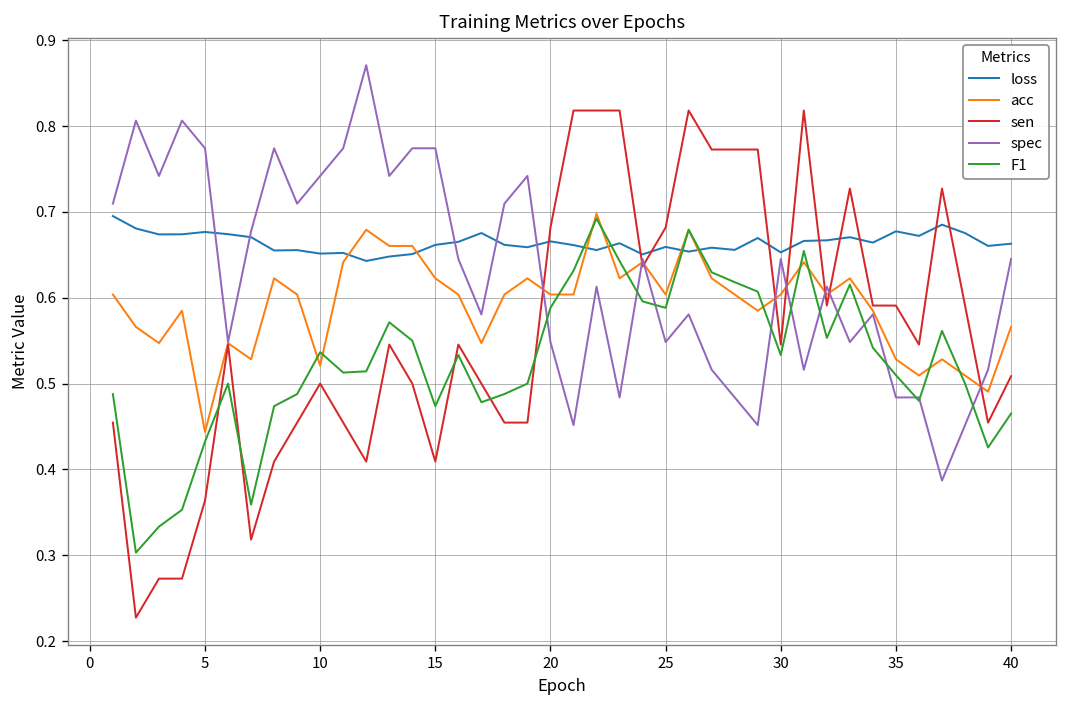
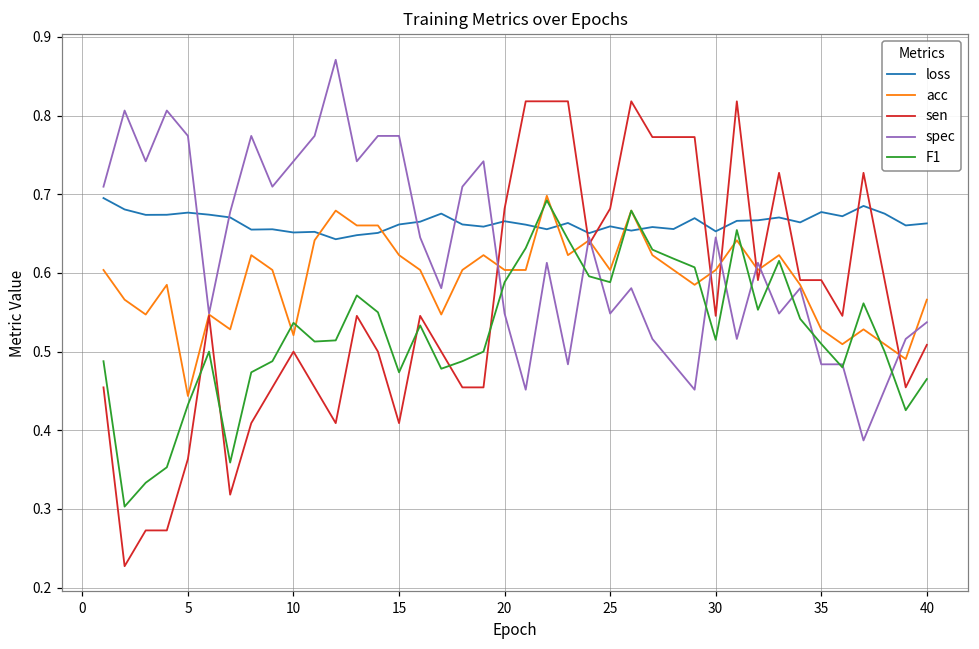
  {
    "loss": {
      "5": 0.68,
      "10": 0.65,
      "15": 0.66,
      "20": 0.67,
      "25": 0.66,
      "30": 0.65,
      "35": 0.68,
      "40": 0.66
    },
    "acc": {
      "5": 0.44,
      "10": 0.52,
      "15": 0.62,
      "20": 0.60,
      "25": 0.60,
      "30": 0.60,
      "35": 0.53,
      "40": 0.57
    },
    "sen": {
      "5": 0.36,
      "10": 0.50,
      "15": 0.41,
      "20": 0.68,
      "25": 0.68,
      "30": 0.55,
      "35": 0.59,
      "40": 0.51
    },
    "spec": {
      "5": 0.77,
      "10": 0.74,
      "15": 0.77,
      "20": 0.55,
      "25": 0.55,
      "30": 0.65,
      "35": 0.48,
-     "40": 0.65
+     "40": 0.54
    },
    "F1": {
      "5": 0.43,
      "10": 0.54,
      "15": 0.47,
      "20": 0.59,
      "25": 0.59,
-     "30": 0.53,
+     "30": 0.51,
      "35": 0.51,
      "40": 0.47
    }
  }
